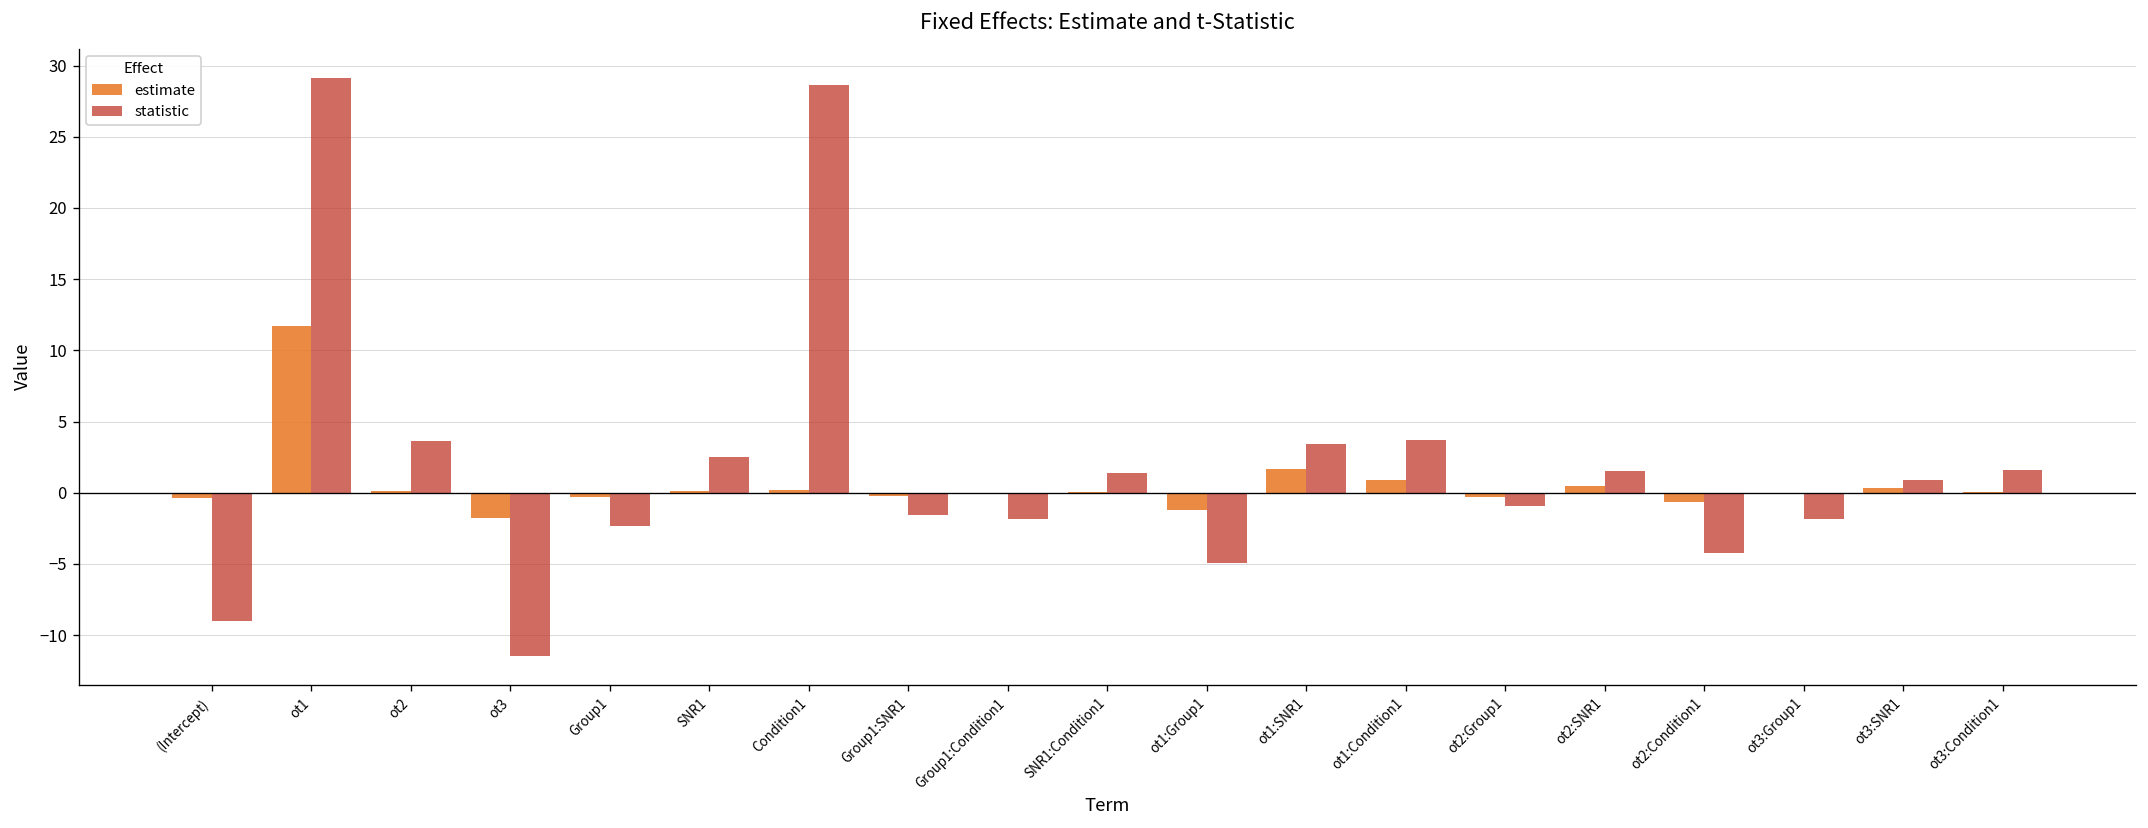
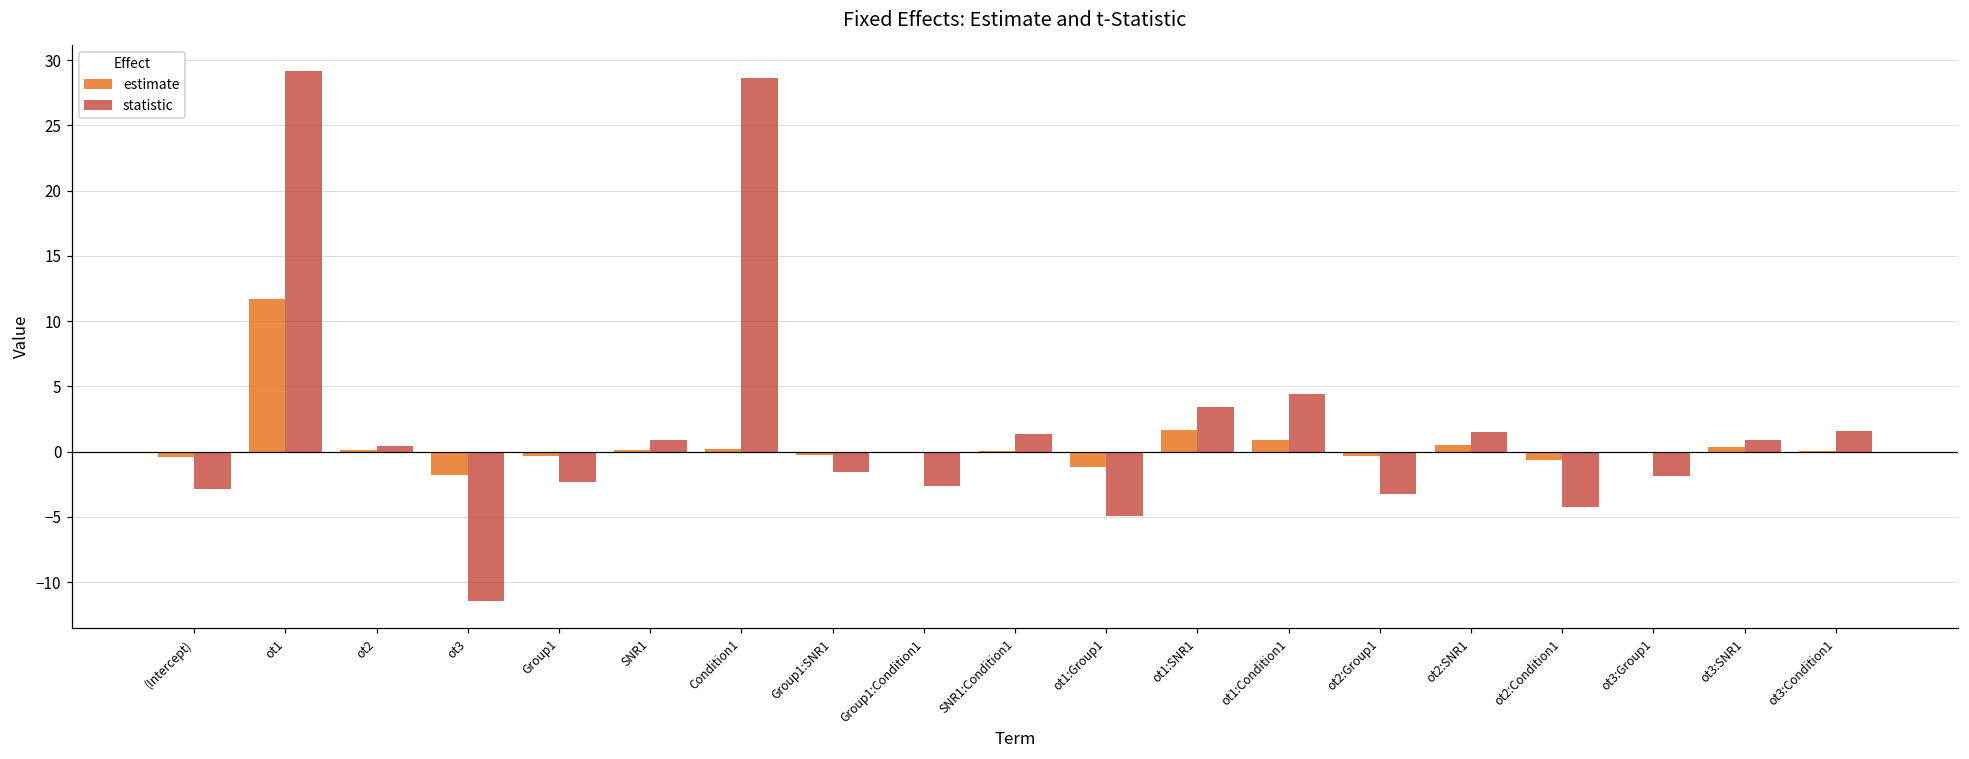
  {
    "estimate": {
      "(Intercept)": -0.4,
      "ot1": 11.7,
      "ot3": -1.8,
      "Group1": -0.3,
      "Condition1": 0.2,
      "Group1:SNR1": -0.2,
      "ot1:Group1": -1.2,
      "ot1:SNR1": 1.7,
      "ot1:Condition1": 0.9,
      "ot2:Group1": -0.3,
      "ot2:SNR1": 0.5,
      "ot2:Condition1": -0.6,
      "ot3:SNR1": 0.3
    },
    "statistic": {
-     "(Intercept)": -9.0,
+     "(Intercept)": -2.9,
      "ot1": 29.1,
-     "ot2": 3.6,
+     "ot2": 0.4,
      "ot3": -11.5,
      "Group1": -2.3,
-     "SNR1": 2.5,
+     "SNR1": 0.9,
      "Condition1": 28.6,
      "Group1:SNR1": -1.6,
-     "Group1:Condition1": -1.9,
+     "Group1:Condition1": -2.7,
      "SNR1:Condition1": 1.4,
      "ot1:Group1": -4.9,
      "ot1:SNR1": 3.4,
-     "ot1:Condition1": 3.7,
-     "ot2:Group1": -0.9,
+     "ot1:Condition1": 4.4,
+     "ot2:Group1": -3.3,
      "ot2:SNR1": 1.5,
      "ot2:Condition1": -4.2,
      "ot3:Group1": -1.8,
      "ot3:SNR1": 0.9,
      "ot3:Condition1": 1.6
    }
  }
